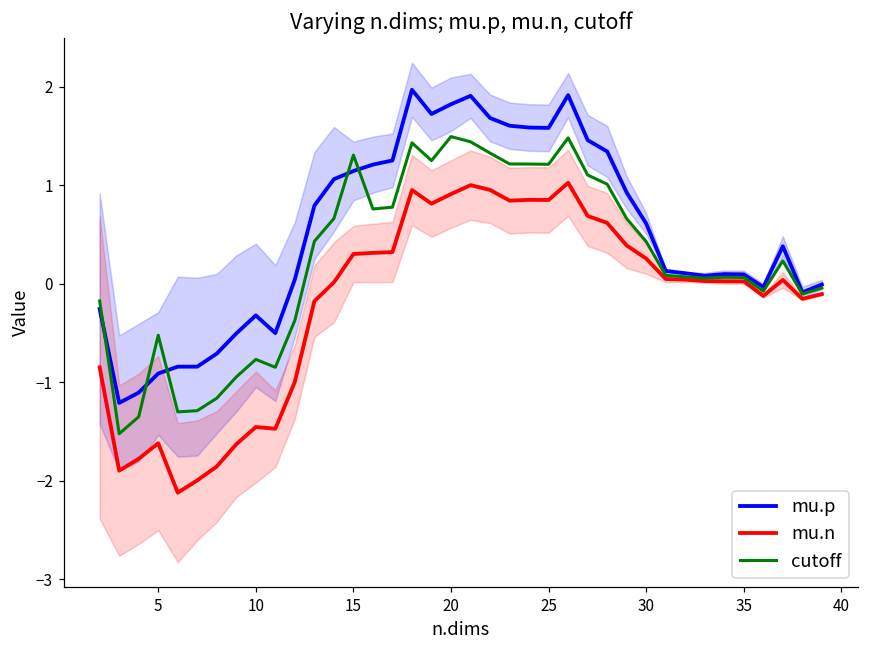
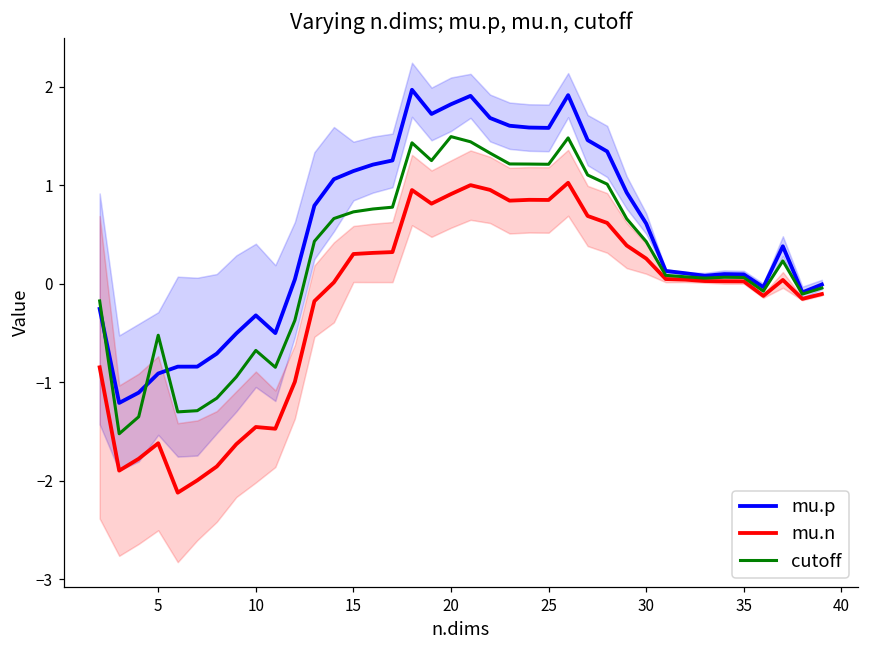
  {
    "cutoff": {
      "5": -0.5,
-     "10": -0.8,
-     "15": 1.3,
+     "10": -0.7,
+     "15": 0.7,
      "20": 1.5,
      "25": 1.2
    }
  }
